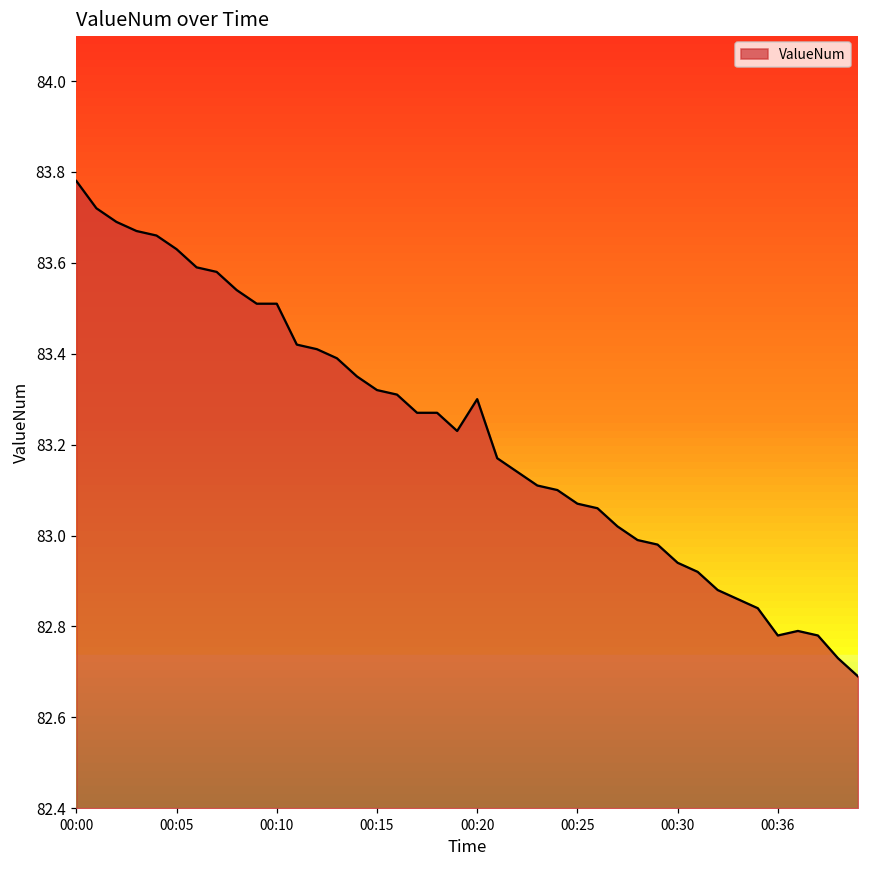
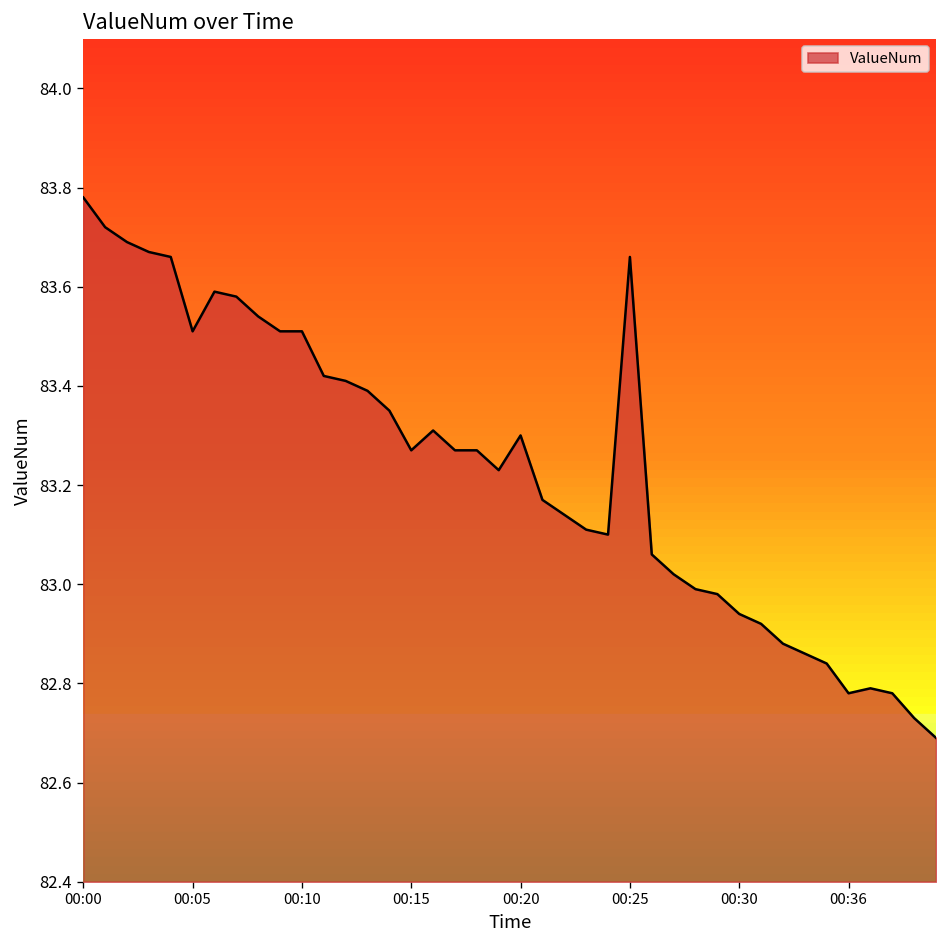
  {
    "00:00": 83.78,
-   "00:05": 83.63,
+   "00:05": 83.51,
    "00:10": 83.51,
-   "00:15": 83.32,
+   "00:15": 83.27,
    "00:20": 83.30,
-   "00:25": 83.07,
+   "00:25": 83.66,
    "00:30": 82.94,
    "00:36": 82.78
  }
